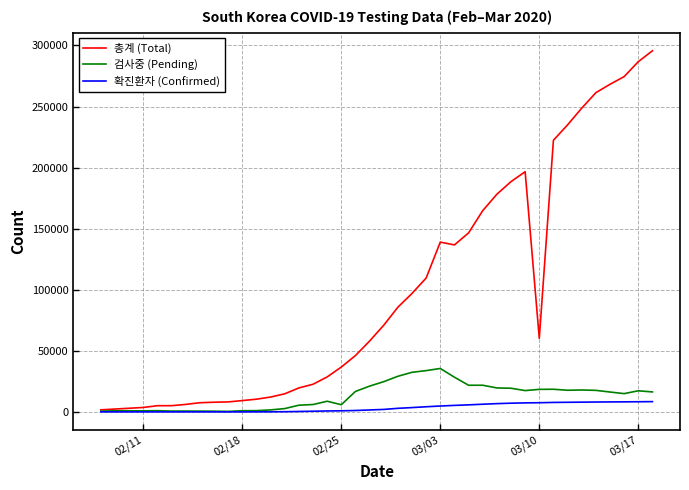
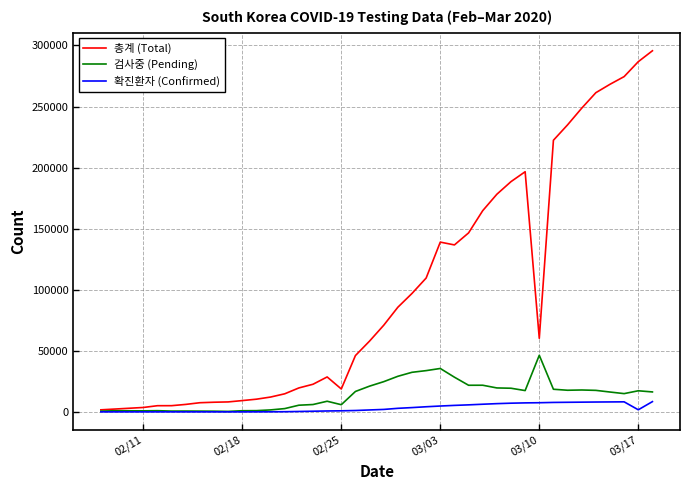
  {
    "총계 (Total)": {
      "02/11": 4000,
      "02/18": 9000,
-     "02/25": 37000,
+     "02/25": 19000,
      "03/03": 139000,
      "03/10": 60000,
      "03/17": 287000
    },
    "검사중 (Pending)": {
      "02/25": 6000,
      "03/03": 36000,
-     "03/10": 18000,
+     "03/10": 46000,
      "03/17": 17000
    },
    "확진환자 (Confirmed)": {
      "02/25": 1000,
      "03/03": 5000,
      "03/10": 8000,
-     "03/17": 8000
+     "03/17": 2000
    }
  }
